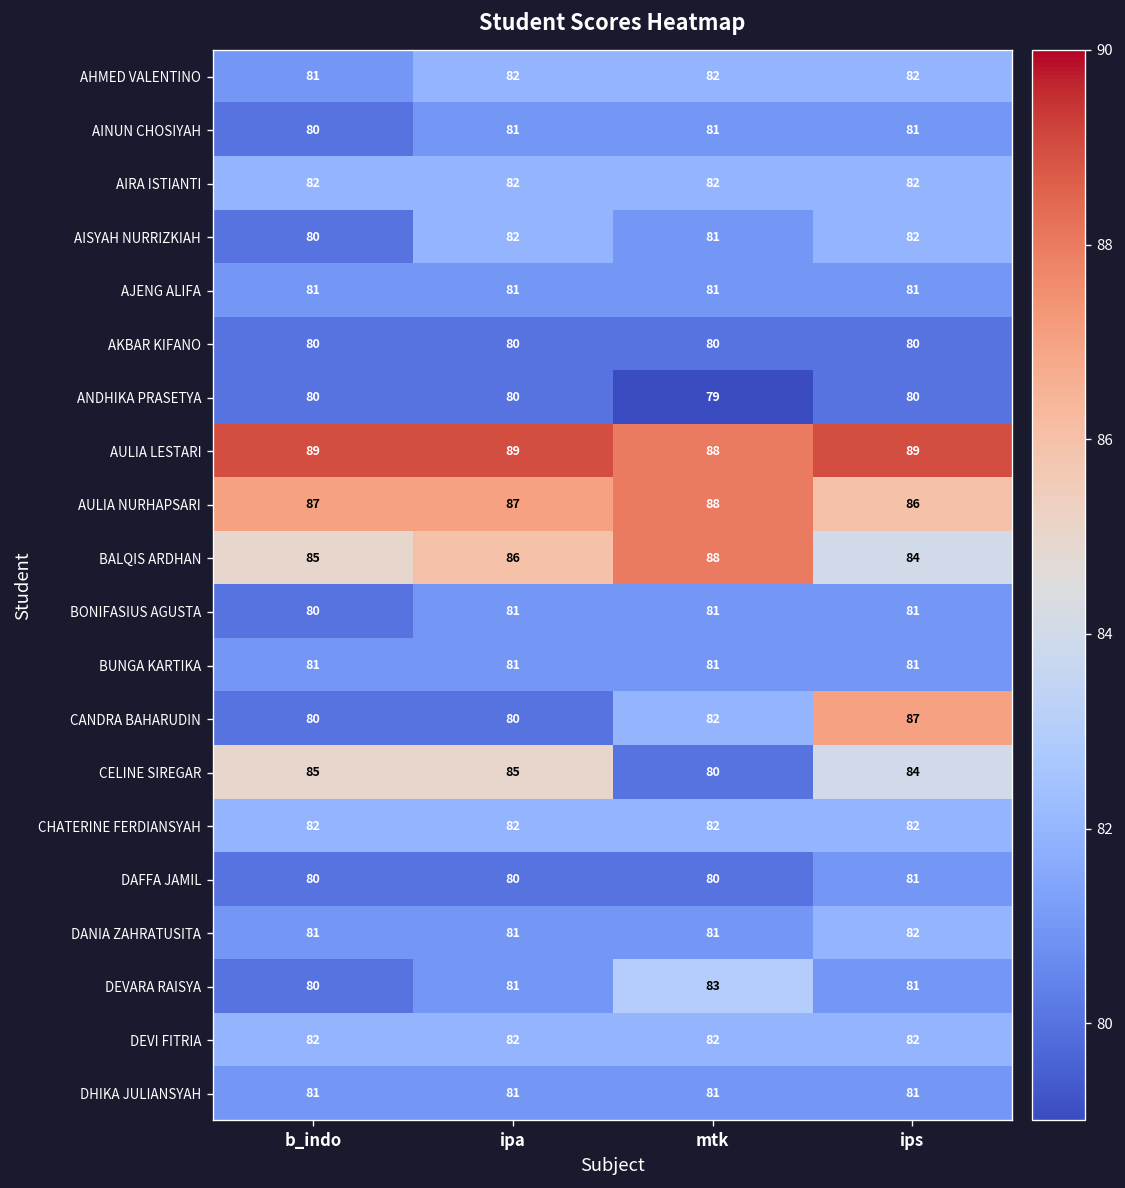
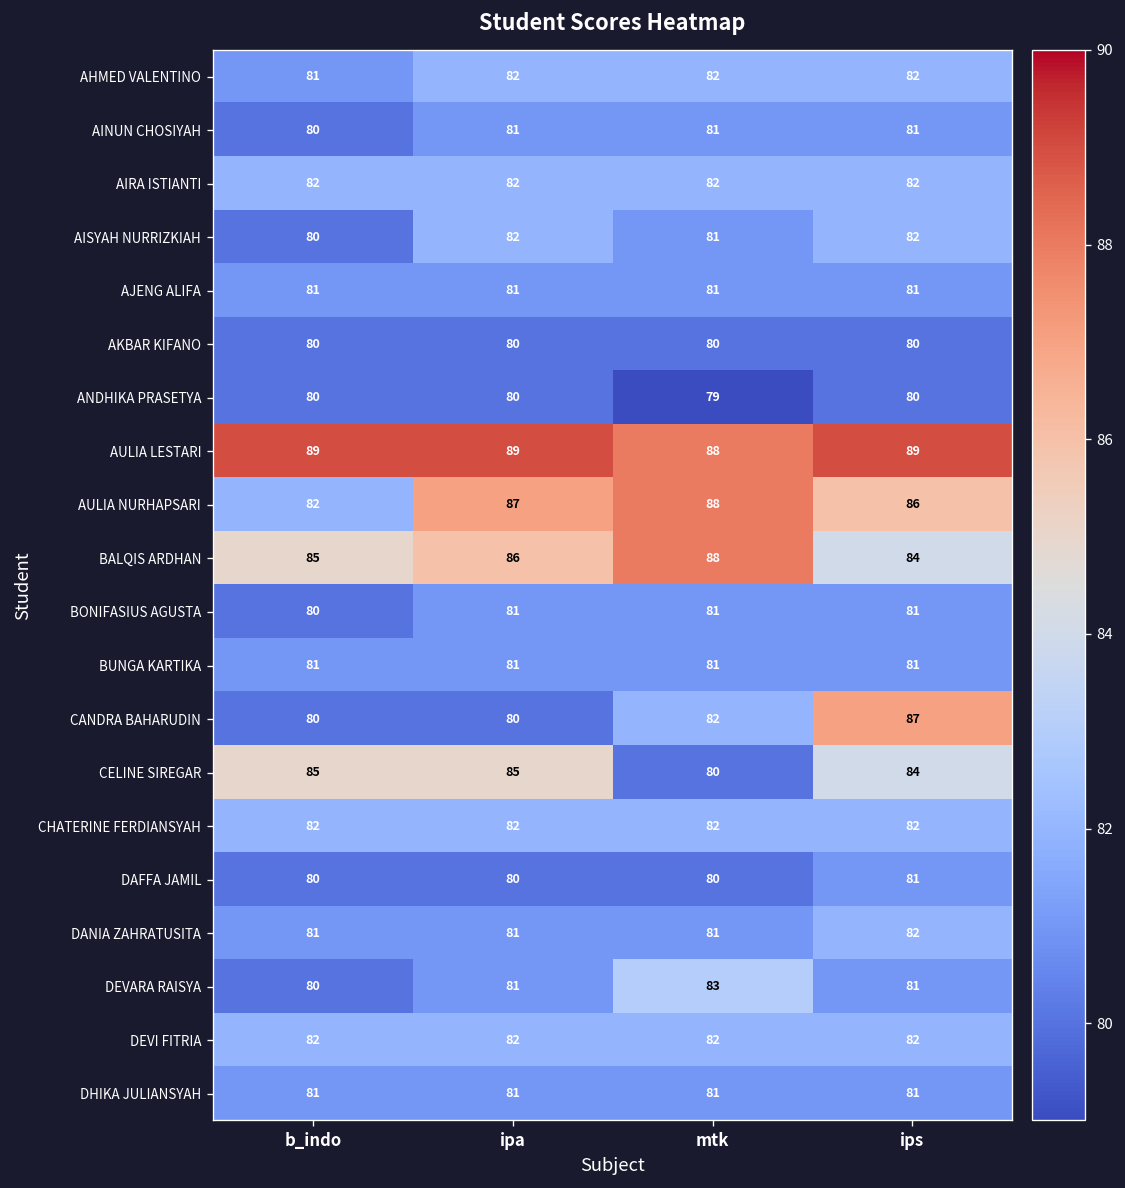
  {
    "AHMED VALENTINO": {
      "b_indo": 81,
      "ipa": 82,
      "mtk": 82,
      "ips": 82
    },
    "AINUN CHOSIYAH": {
      "b_indo": 80,
      "ipa": 81,
      "mtk": 81,
      "ips": 81
    },
    "AIRA ISTIANTI": {
      "b_indo": 82,
      "ipa": 82,
      "mtk": 82,
      "ips": 82
    },
    "AISYAH NURRIZKIAH": {
      "b_indo": 80,
      "ipa": 82,
      "mtk": 81,
      "ips": 82
    },
    "AJENG ALIFA": {
      "b_indo": 81,
      "ipa": 81,
      "mtk": 81,
      "ips": 81
    },
    "AKBAR KIFANO": {
      "b_indo": 80,
      "ipa": 80,
      "mtk": 80,
      "ips": 80
    },
    "ANDHIKA PRASETYA": {
      "b_indo": 80,
      "ipa": 80,
      "mtk": 79,
      "ips": 80
    },
    "AULIA LESTARI": {
      "b_indo": 89,
      "ipa": 89,
      "mtk": 88,
      "ips": 89
    },
    "AULIA NURHAPSARI": {
-     "b_indo": 87,
+     "b_indo": 82,
      "ipa": 87,
      "mtk": 88,
      "ips": 86
    },
    "BALQIS ARDHAN": {
      "b_indo": 85,
      "ipa": 86,
      "mtk": 88,
      "ips": 84
    },
    "BONIFASIUS AGUSTA": {
      "b_indo": 80,
      "ipa": 81,
      "mtk": 81,
      "ips": 81
    },
    "BUNGA KARTIKA": {
      "b_indo": 81,
      "ipa": 81,
      "mtk": 81,
      "ips": 81
    },
    "CANDRA BAHARUDIN": {
      "b_indo": 80,
      "ipa": 80,
      "mtk": 82,
      "ips": 87
    },
    "CELINE SIREGAR": {
      "b_indo": 85,
      "ipa": 85,
      "mtk": 80,
      "ips": 84
    },
    "CHATERINE FERDIANSYAH": {
      "b_indo": 82,
      "ipa": 82,
      "mtk": 82,
      "ips": 82
    },
    "DAFFA JAMIL": {
      "b_indo": 80,
      "ipa": 80,
      "mtk": 80,
      "ips": 81
    },
    "DANIA ZAHRATUSITA": {
      "b_indo": 81,
      "ipa": 81,
      "mtk": 81,
      "ips": 82
    },
    "DEVARA RAISYA": {
      "b_indo": 80,
      "ipa": 81,
      "mtk": 83,
      "ips": 81
    },
    "DEVI FITRIA": {
      "b_indo": 82,
      "ipa": 82,
      "mtk": 82,
      "ips": 82
    },
    "DHIKA JULIANSYAH": {
      "b_indo": 81,
      "ipa": 81,
      "mtk": 81,
      "ips": 81
    }
  }
